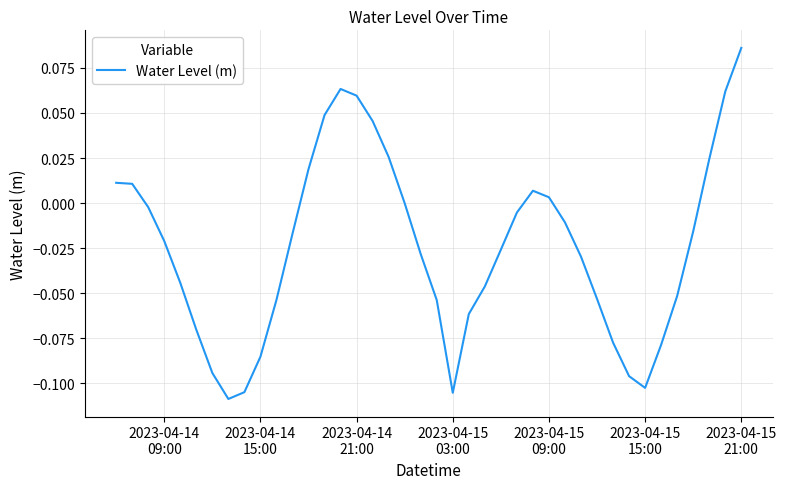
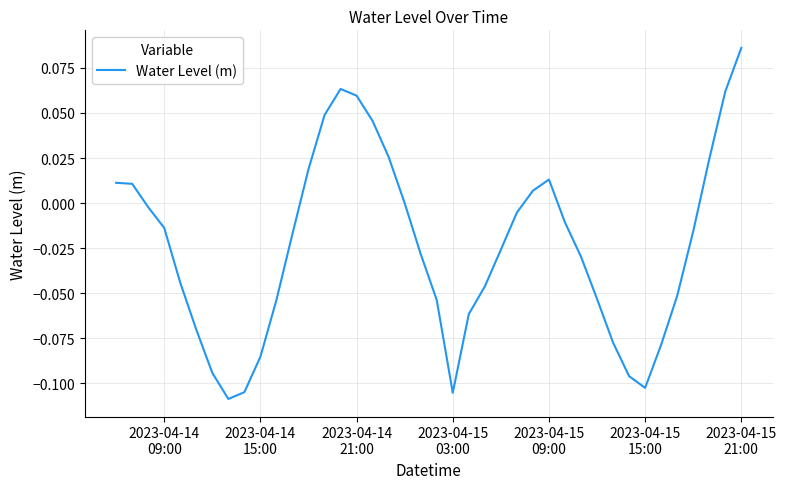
  {
-   "2023-04-14 09:00": -0.021,
+   "2023-04-14 09:00": -0.014,
    "2023-04-14 15:00": -0.085,
    "2023-04-14 21:00": 0.060,
    "2023-04-15 03:00": -0.105,
-   "2023-04-15 09:00": 0.003,
+   "2023-04-15 09:00": 0.013,
    "2023-04-15 15:00": -0.102,
    "2023-04-15 21:00": 0.086
  }
